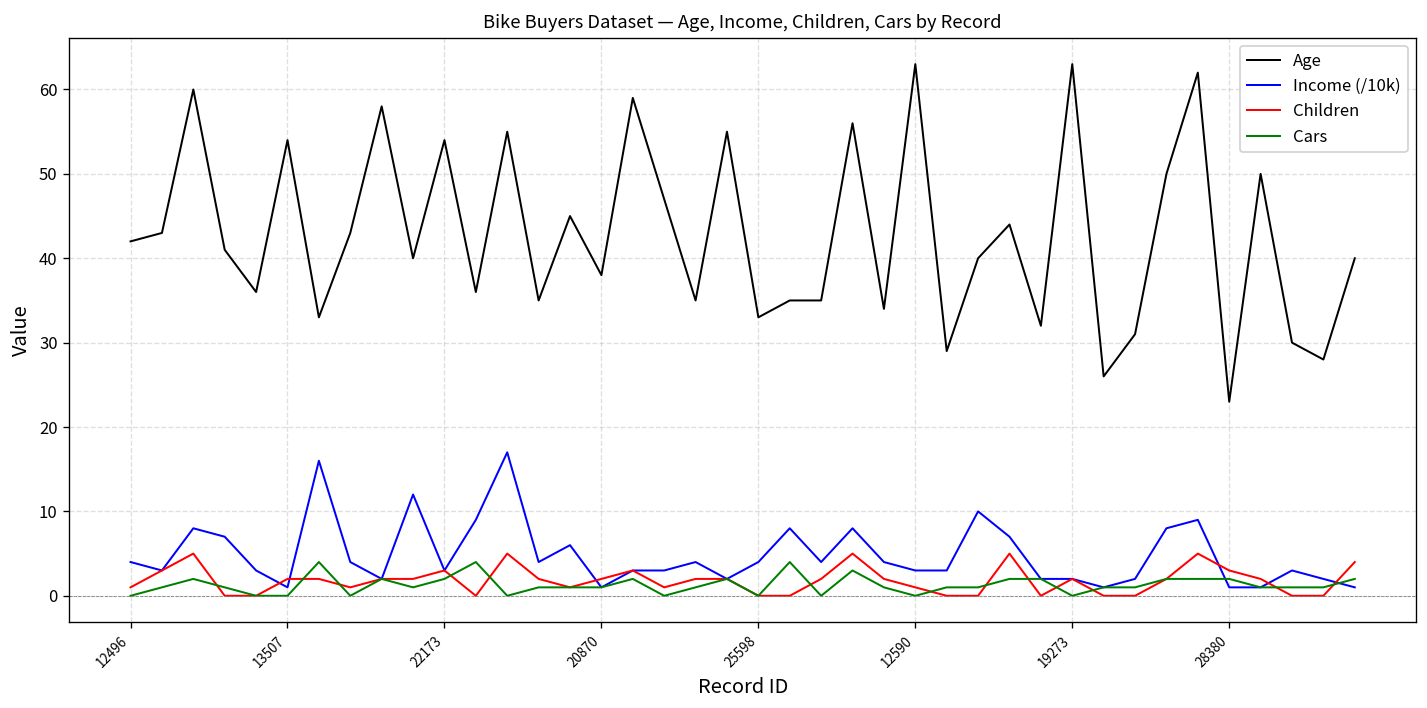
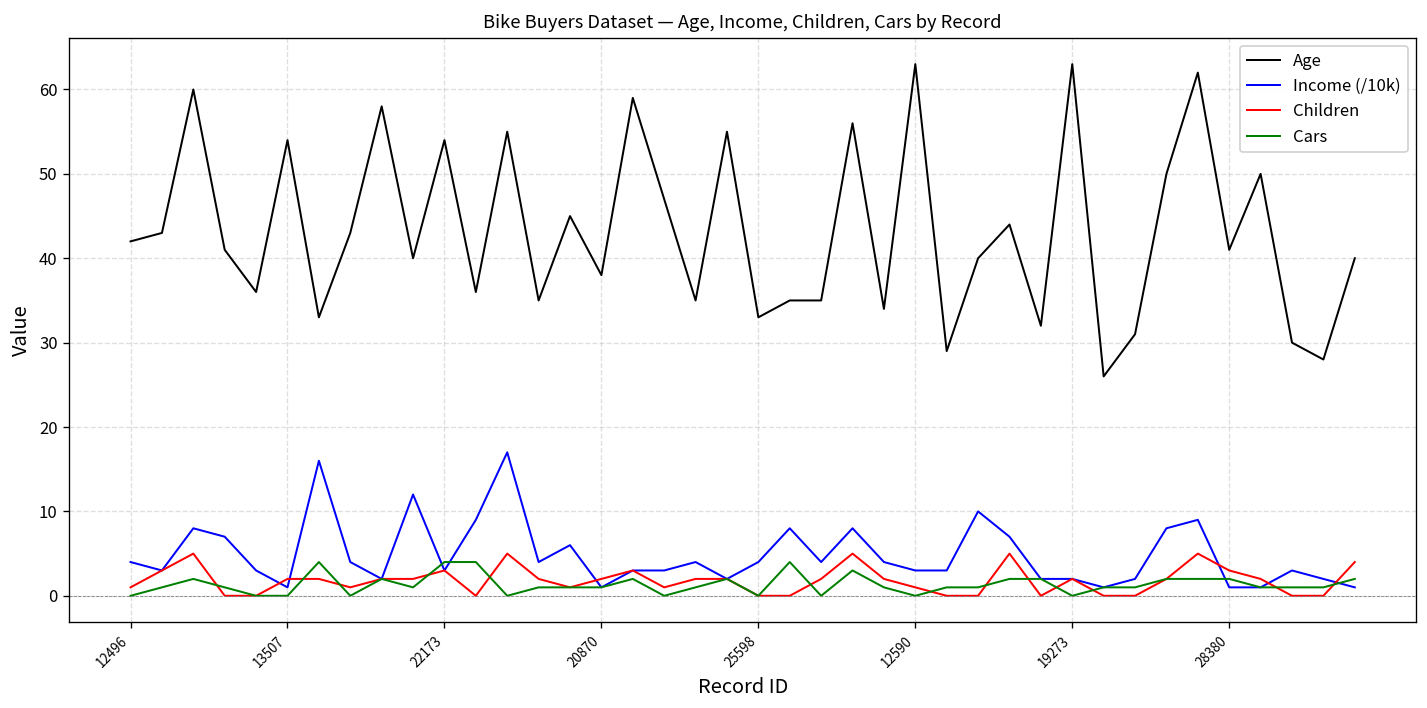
  {
    "Age": {
      "12496": 42,
      "13507": 54,
      "22173": 54,
      "20870": 38,
      "25598": 33,
      "12590": 63,
      "19273": 63,
-     "28380": 23
+     "28380": 41
    },
    "Income (/10k)": {
      "12496": 4,
      "13507": 1,
      "25598": 4,
      "12590": 3,
      "28380": 1
    },
    "Children": {
      "12496": 1,
      "13507": 2,
      "20870": 2,
      "12590": 1,
      "28380": 3
    },
    "Cars": {
      "12496": 0,
      "13507": 0,
-     "22173": 2,
+     "22173": 4,
      "12590": 0,
      "19273": 0,
      "28380": 2
    }
  }
